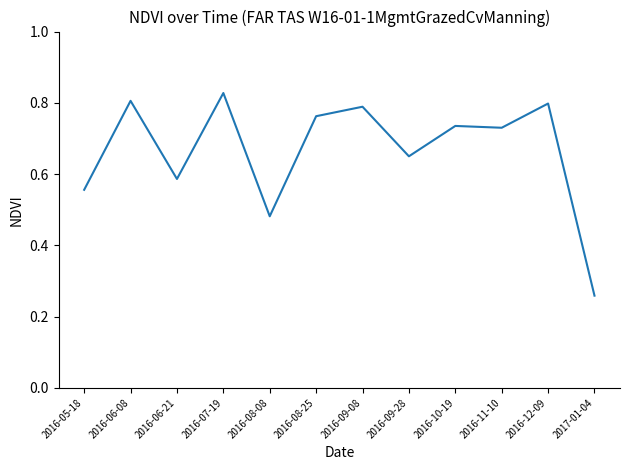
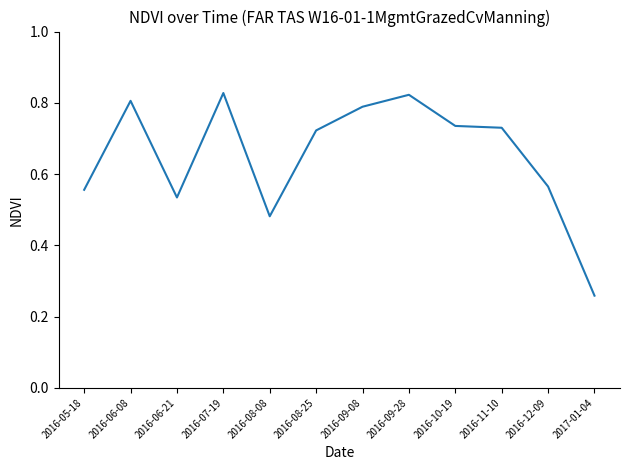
  {
    "2016-05-18": 0.56,
    "2016-06-08": 0.81,
-   "2016-06-21": 0.59,
+   "2016-06-21": 0.53,
    "2016-07-19": 0.83,
    "2016-08-08": 0.48,
-   "2016-08-25": 0.76,
+   "2016-08-25": 0.72,
    "2016-09-08": 0.79,
-   "2016-09-28": 0.65,
+   "2016-09-28": 0.82,
    "2016-10-19": 0.74,
    "2016-11-10": 0.73,
-   "2016-12-09": 0.80,
+   "2016-12-09": 0.57,
    "2017-01-04": 0.26
  }
